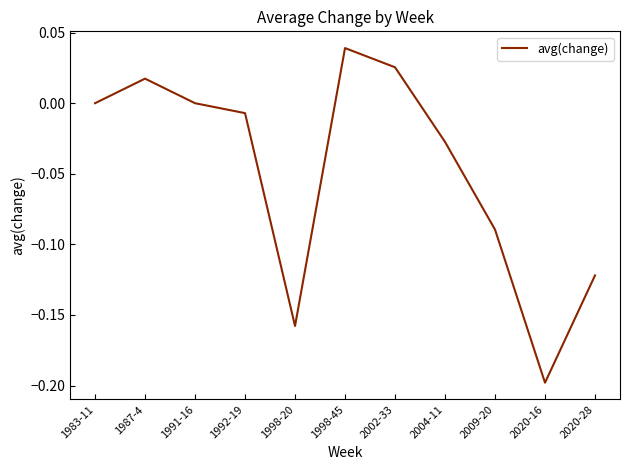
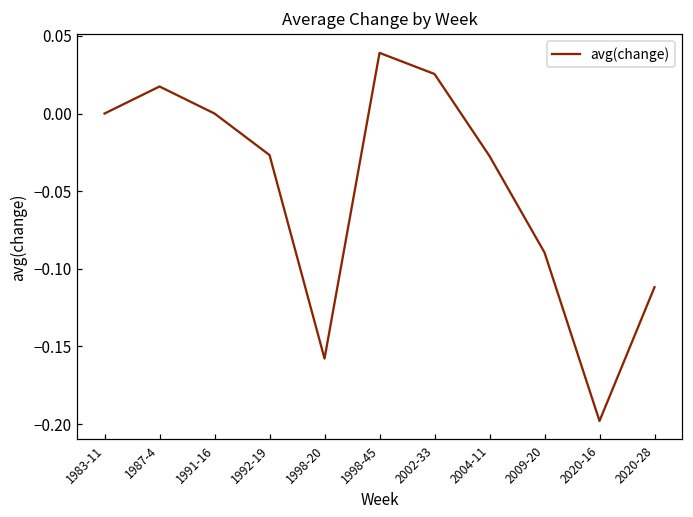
  {
    "1983-11": 0.000,
    "1987-4": 0.017,
    "1991-16": 0.000,
-   "1992-19": -0.007,
+   "1992-19": -0.027,
    "1998-20": -0.158,
    "1998-45": 0.039,
    "2002-33": 0.025,
    "2004-11": -0.027,
    "2009-20": -0.089,
    "2020-16": -0.198,
-   "2020-28": -0.122
+   "2020-28": -0.112
  }
